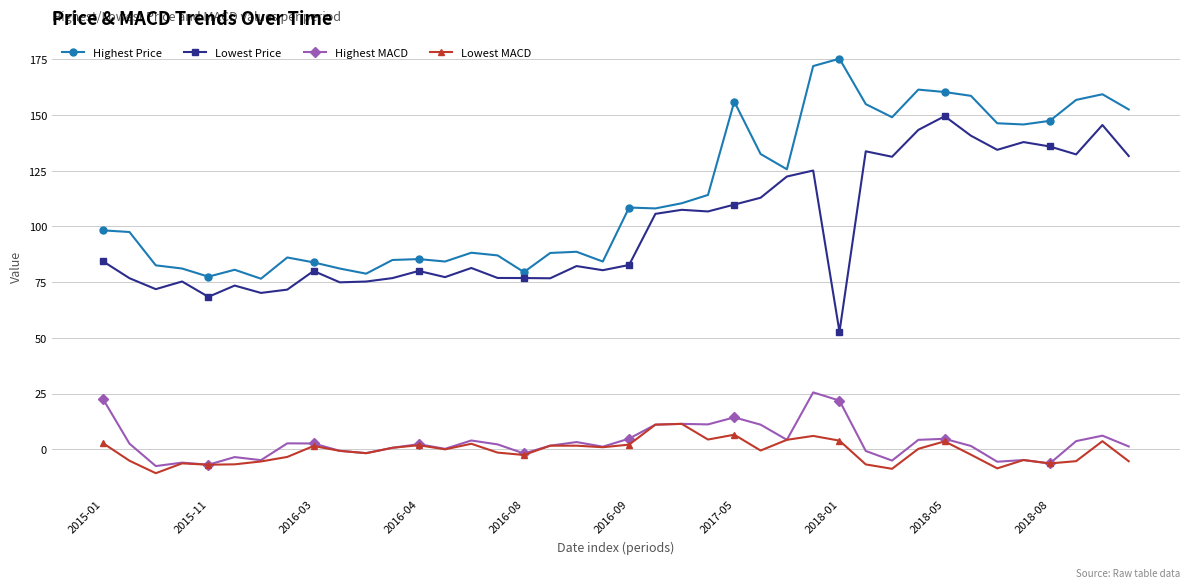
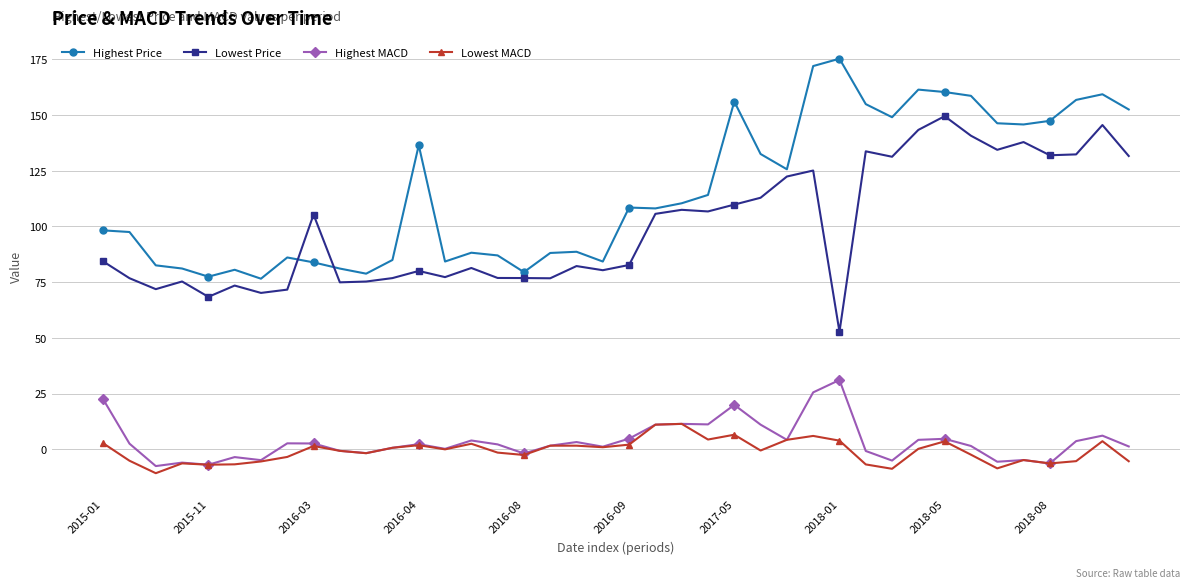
  {
    "Highest Price": {
      "2015-01": 98,
      "2015-11": 77,
      "2016-03": 84,
-     "2016-04": 85,
+     "2016-04": 136,
      "2016-08": 80,
      "2016-09": 108,
      "2017-05": 156,
      "2018-01": 175,
      "2018-05": 160,
      "2018-08": 147
    },
    "Lowest Price": {
      "2015-01": 84,
      "2015-11": 68,
-     "2016-03": 80,
+     "2016-03": 105,
      "2016-04": 80,
      "2016-08": 77,
      "2016-09": 83,
      "2017-05": 110,
      "2018-01": 53,
      "2018-05": 149,
-     "2018-08": 136
+     "2018-08": 132
    },
    "Highest MACD": {
      "2015-01": 22,
      "2016-09": 5,
-     "2017-05": 14,
-     "2018-01": 22,
+     "2017-05": 20,
+     "2018-01": 31,
      "2018-05": 5
    },
    "Lowest MACD": {
      "2015-01": 3,
      "2016-09": 2,
      "2017-05": 7,
      "2018-01": 4,
      "2018-05": 4
    }
  }
